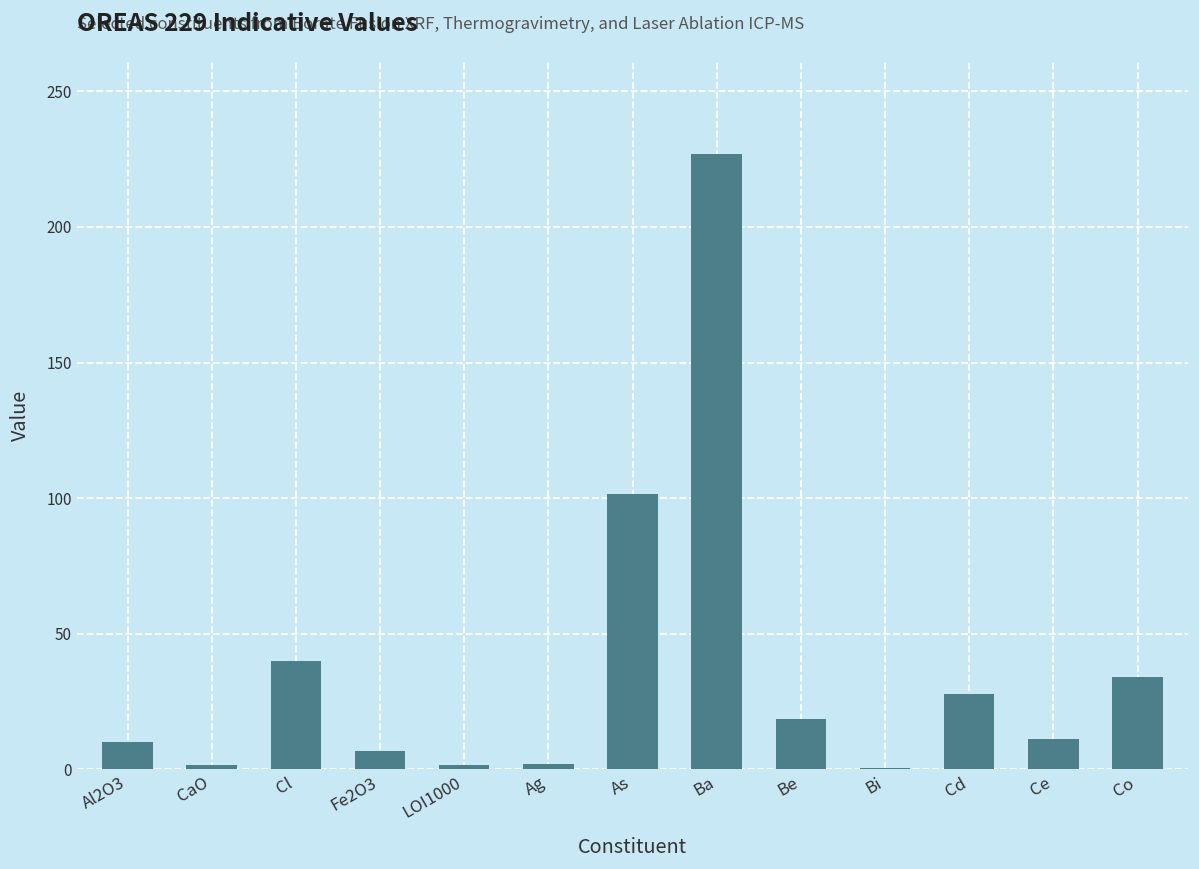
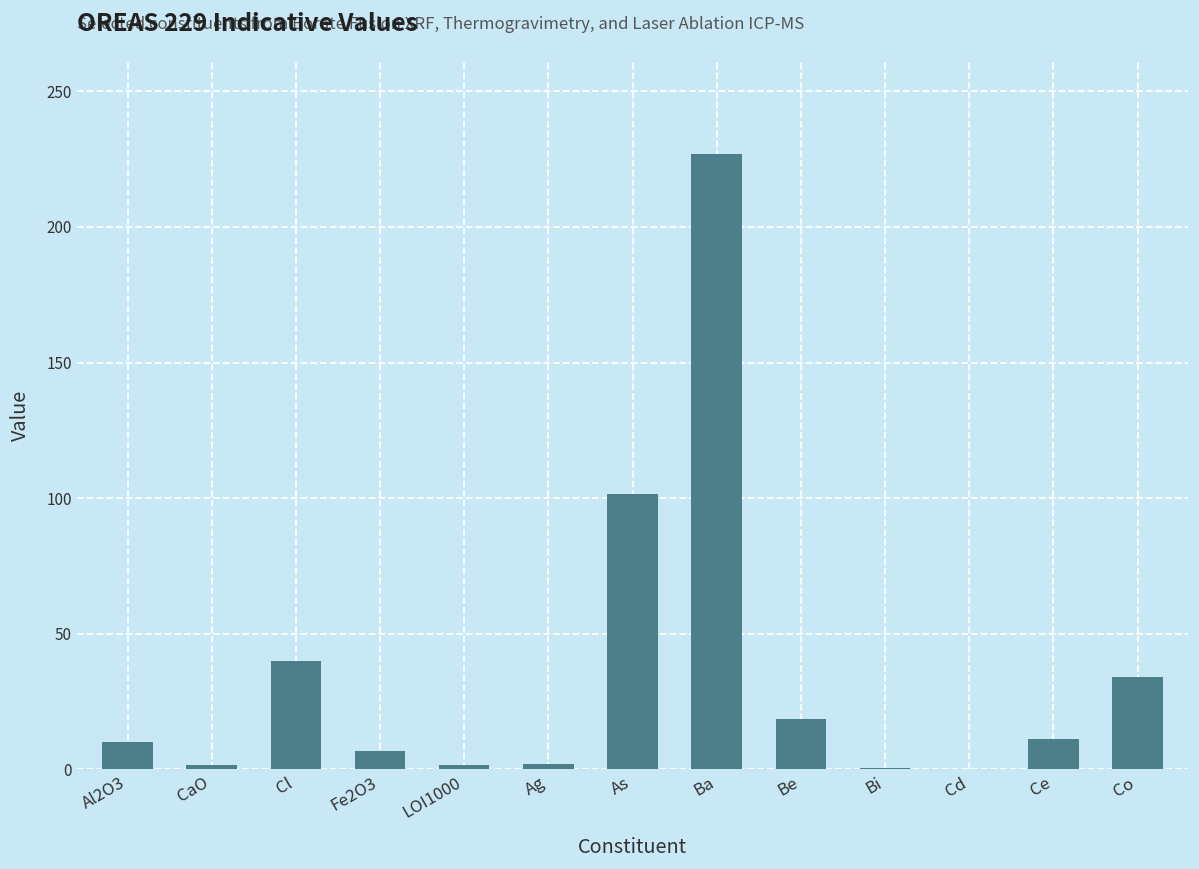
  {
    "Al2O3": 10,
    "CaO": 2,
    "Cl": 40,
    "Fe2O3": 7,
    "LOI1000": 2,
    "Ag": 2,
    "As": 102,
    "Ba": 227,
    "Be": 19,
-   "Cd": 28,
+   "Cd": 0,
    "Ce": 11,
    "Co": 34
  }
